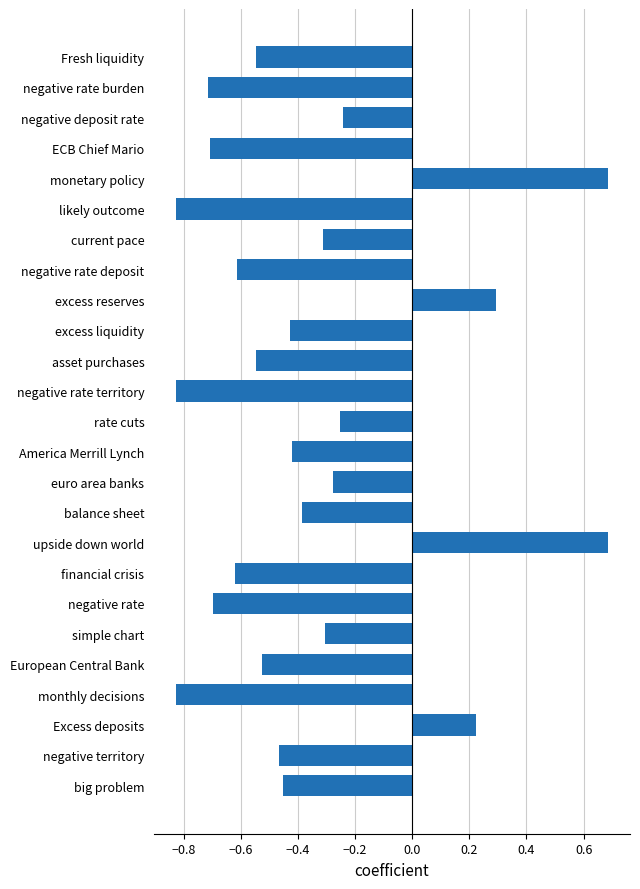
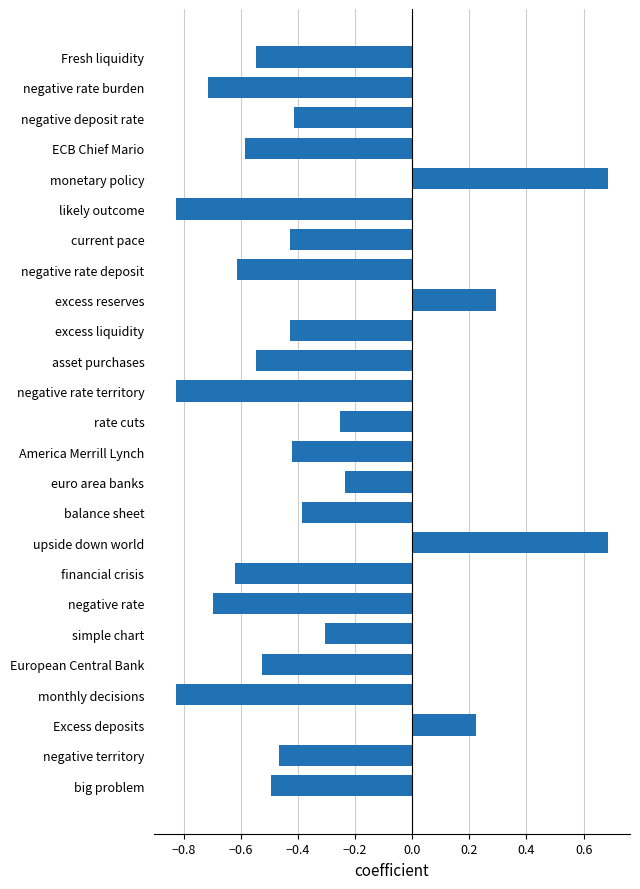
  {
    "Fresh liquidity": -0.55,
    "negative rate burden": -0.71,
-   "negative deposit rate": -0.24,
-   "ECB Chief Mario": -0.71,
+   "negative deposit rate": -0.41,
+   "ECB Chief Mario": -0.59,
    "monetary policy": 0.69,
    "likely outcome": -0.83,
-   "current pace": -0.31,
+   "current pace": -0.43,
    "negative rate deposit": -0.61,
    "excess reserves": 0.29,
    "excess liquidity": -0.43,
    "asset purchases": -0.55,
    "negative rate territory": -0.83,
    "rate cuts": -0.25,
    "America Merrill Lynch": -0.42,
-   "euro area banks": -0.28,
+   "euro area banks": -0.24,
    "balance sheet": -0.39,
    "upside down world": 0.69,
    "financial crisis": -0.62,
    "negative rate": -0.70,
    "simple chart": -0.30,
    "European Central Bank": -0.53,
    "monthly decisions": -0.83,
    "Excess deposits": 0.22,
    "negative territory": -0.47,
-   "big problem": -0.45
+   "big problem": -0.49
  }
